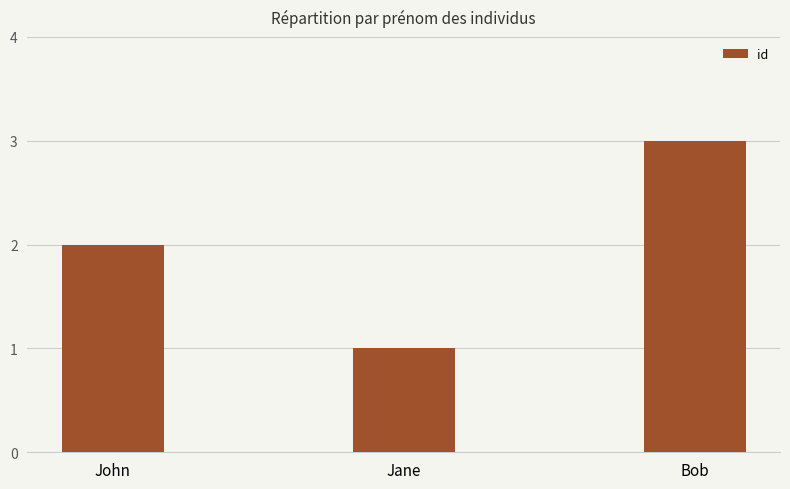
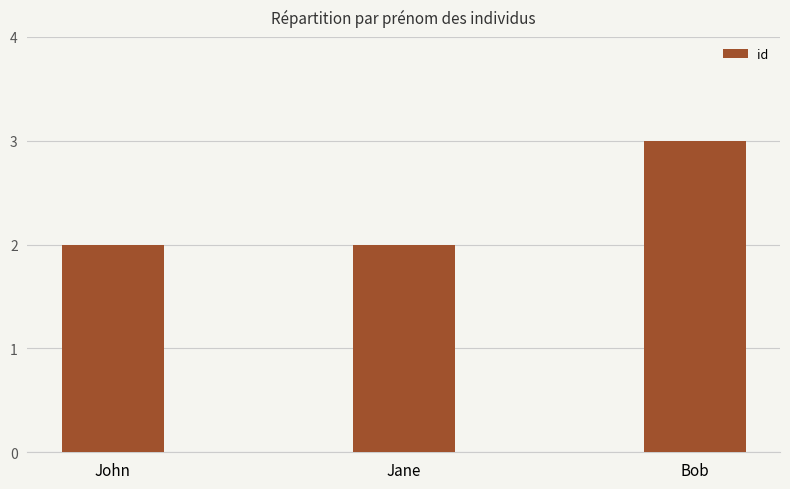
  {
    "John": 2,
-   "Jane": 1,
+   "Jane": 2,
    "Bob": 3
  }
